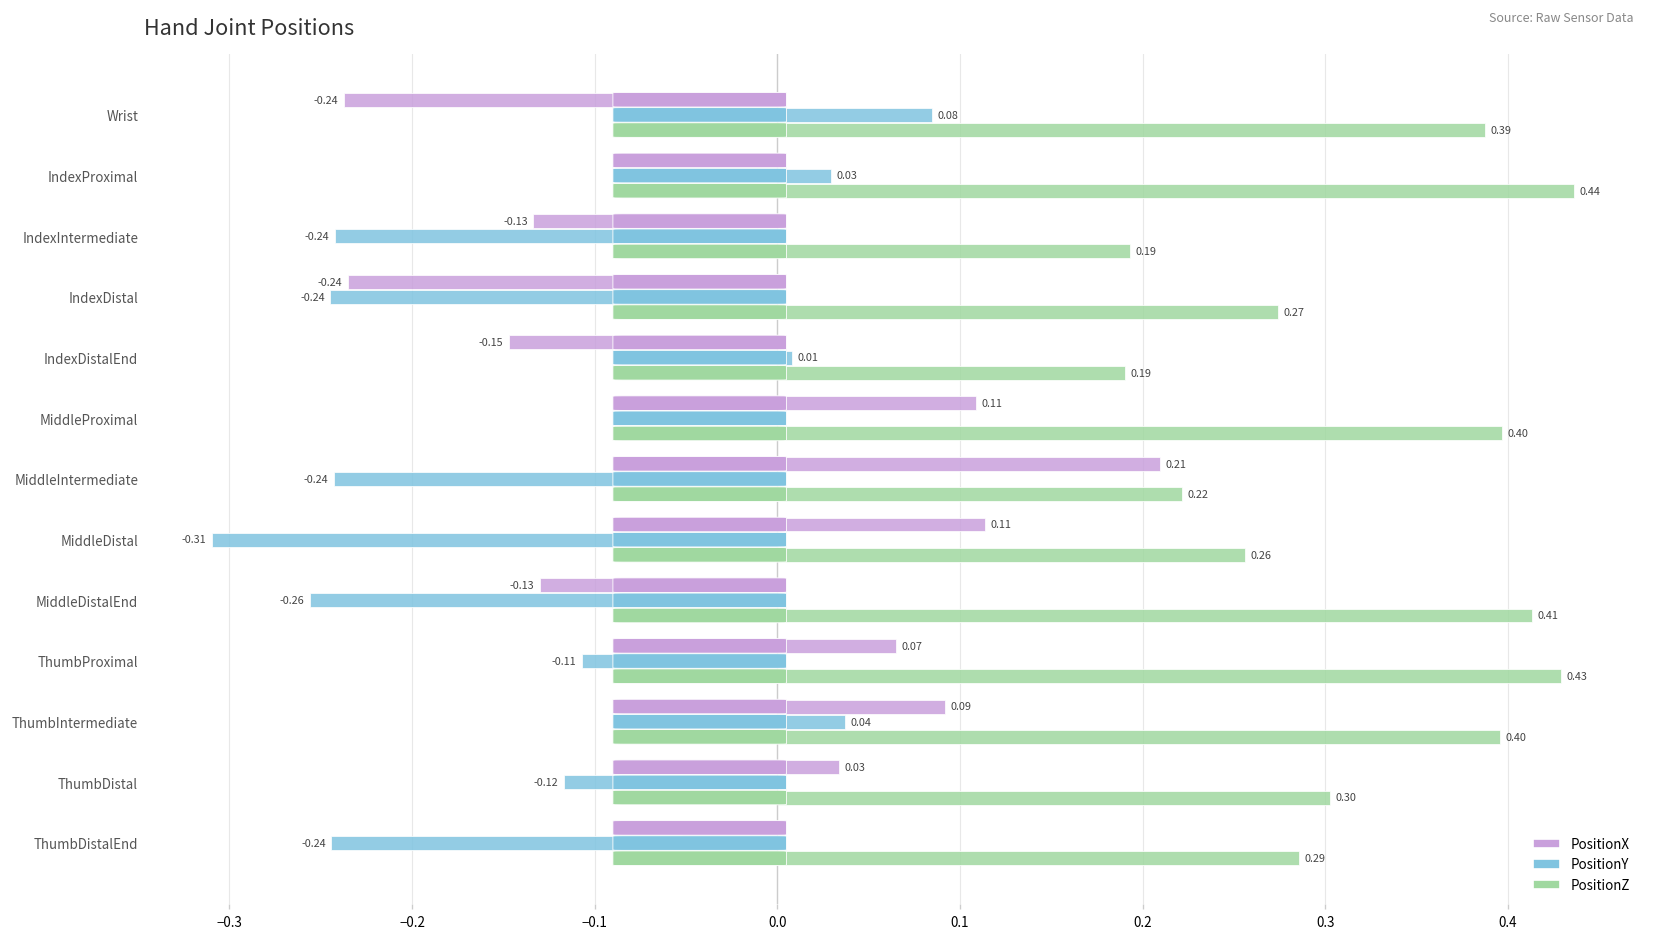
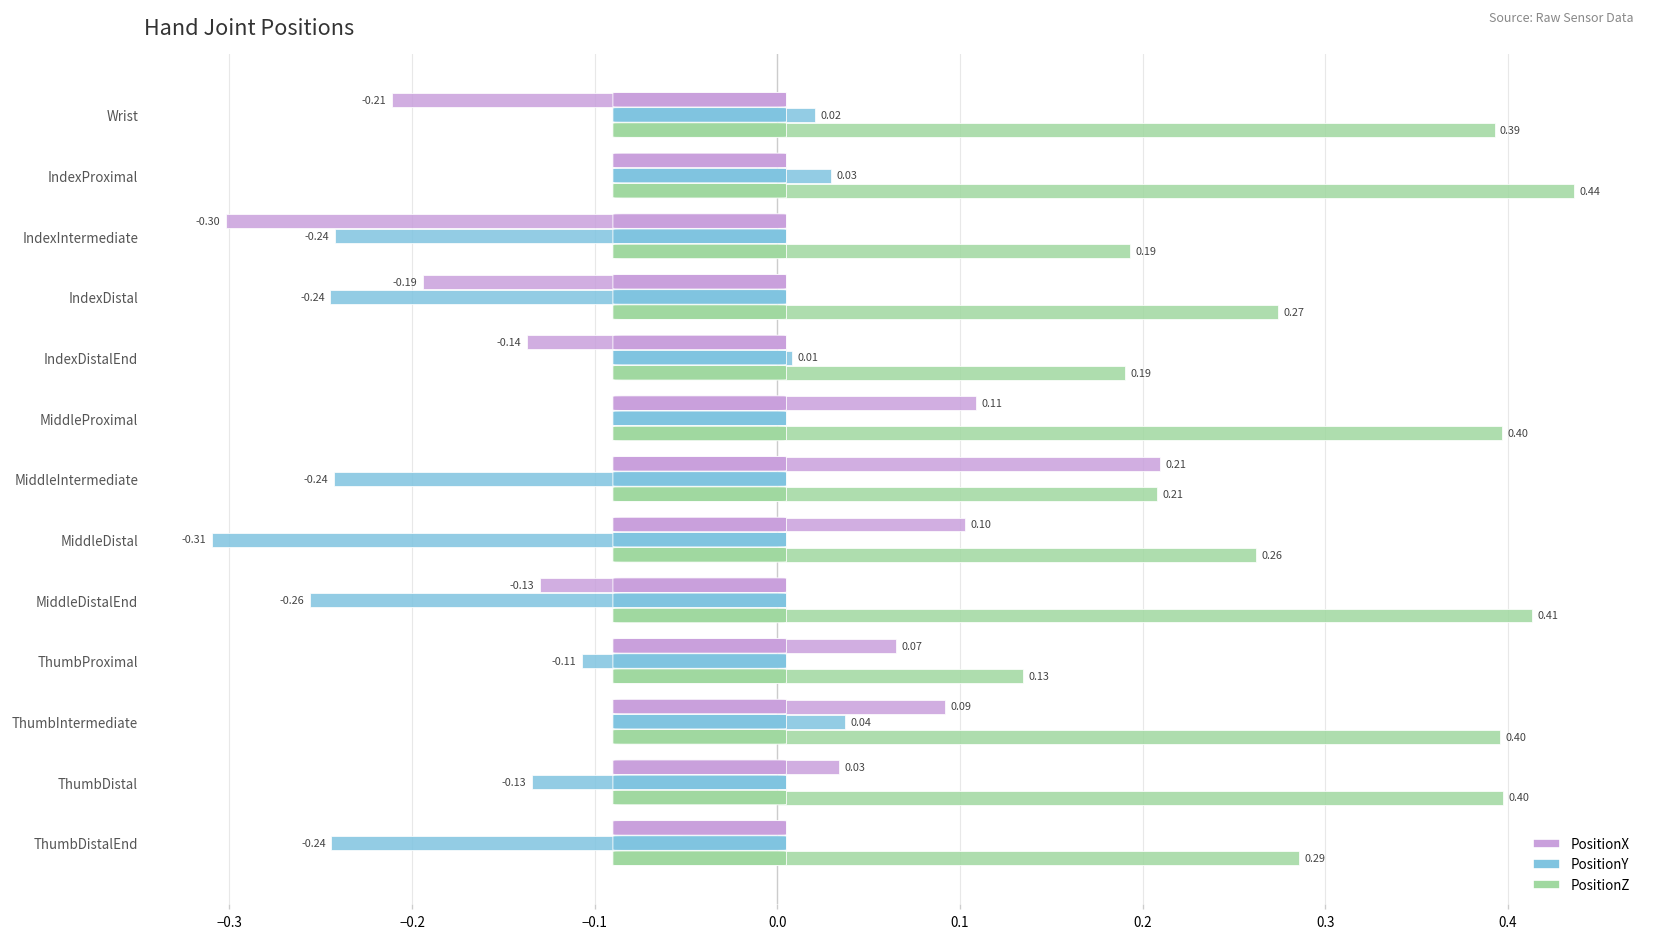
  {
    "PositionX": {
-     "Wrist": -0.24,
-     "IndexIntermediate": -0.13,
-     "IndexDistal": -0.24,
-     "IndexDistalEnd": -0.15,
+     "Wrist": -0.21,
+     "IndexIntermediate": -0.30,
+     "IndexDistal": -0.19,
+     "IndexDistalEnd": -0.14,
      "MiddleProximal": 0.11,
      "MiddleIntermediate": 0.21,
-     "MiddleDistal": 0.11,
+     "MiddleDistal": 0.10,
      "MiddleDistalEnd": -0.13,
      "ThumbProximal": 0.07,
      "ThumbIntermediate": 0.09,
      "ThumbDistal": 0.03
    },
    "PositionY": {
-     "Wrist": 0.08,
+     "Wrist": 0.02,
      "IndexProximal": 0.03,
      "IndexIntermediate": -0.24,
      "IndexDistal": -0.24,
      "IndexDistalEnd": 0.01,
      "MiddleIntermediate": -0.24,
      "MiddleDistal": -0.31,
      "MiddleDistalEnd": -0.26,
      "ThumbProximal": -0.11,
      "ThumbIntermediate": 0.04,
-     "ThumbDistal": -0.12,
+     "ThumbDistal": -0.13,
      "ThumbDistalEnd": -0.24
    },
    "PositionZ": {
-     "Wrist": 0.387,
+     "Wrist": 0.393,
      "IndexProximal": 0.44,
      "IndexIntermediate": 0.19,
      "IndexDistal": 0.27,
      "IndexDistalEnd": 0.19,
      "MiddleProximal": 0.40,
-     "MiddleIntermediate": 0.22,
-     "MiddleDistal": 0.256,
+     "MiddleIntermediate": 0.21,
+     "MiddleDistal": 0.262,
      "MiddleDistalEnd": 0.41,
-     "ThumbProximal": 0.43,
+     "ThumbProximal": 0.13,
      "ThumbIntermediate": 0.40,
-     "ThumbDistal": 0.30,
+     "ThumbDistal": 0.40,
      "ThumbDistalEnd": 0.29
    }
  }
